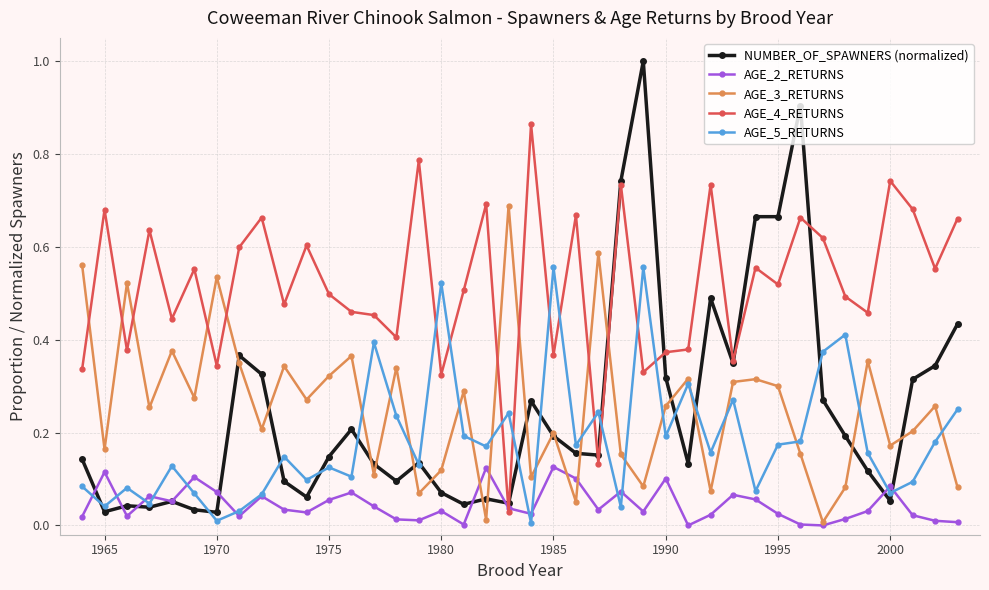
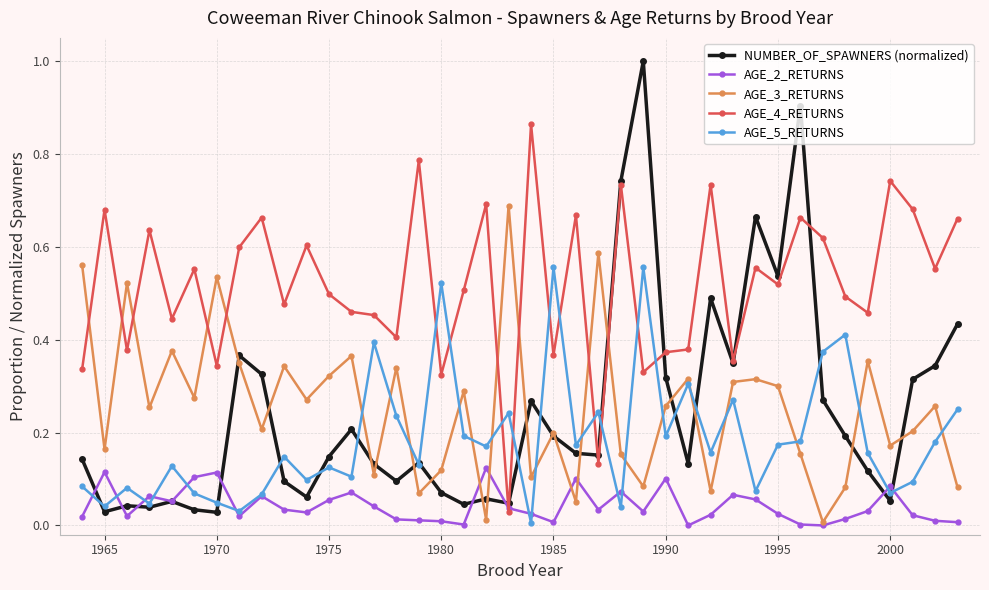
  {
    "NUMBER_OF_SPAWNERS (normalized)": {
      "1965": 0.03,
      "1970": 0.03,
      "1975": 0.15,
      "1980": 0.07,
      "1985": 0.19,
      "1990": 0.32,
-     "1995": 0.66,
+     "1995": 0.54,
      "2000": 0.05
    },
    "AGE_2_RETURNS": {
      "1965": 0.12,
-     "1970": 0.07,
+     "1970": 0.11,
      "1975": 0.06,
-     "1980": 0.03,
-     "1985": 0.13,
+     "1980": 0.01,
+     "1985": 0.01,
      "1990": 0.10,
      "1995": 0.03,
      "2000": 0.08
    },
    "AGE_5_RETURNS": {
      "1965": 0.04,
-     "1970": 0.01,
+     "1970": 0.05,
      "1975": 0.13,
      "1980": 0.52,
      "1985": 0.56,
      "1990": 0.19,
      "1995": 0.17,
      "2000": 0.07
    }
  }
